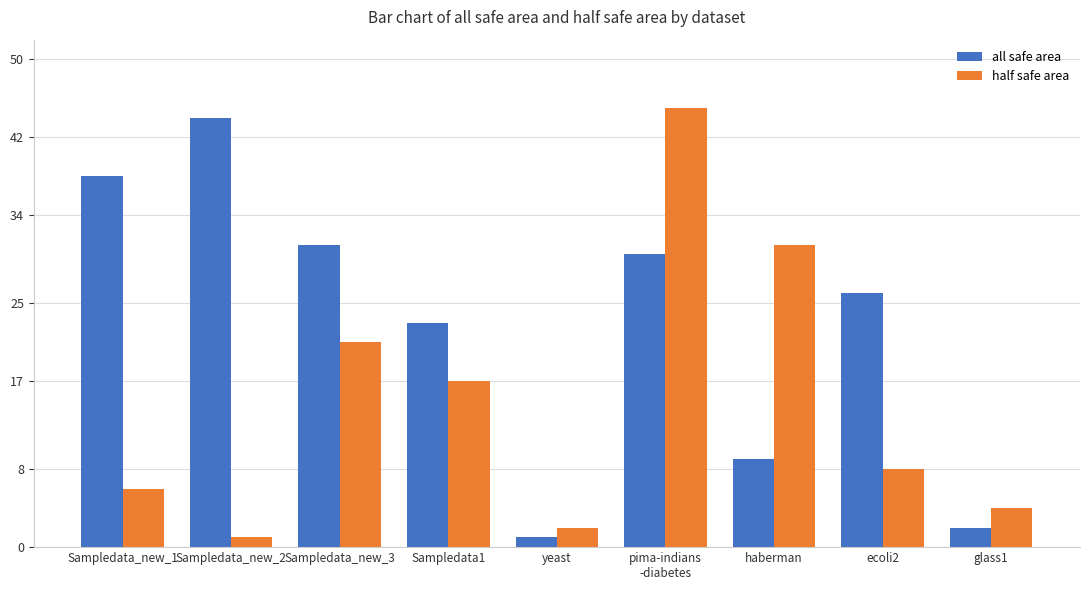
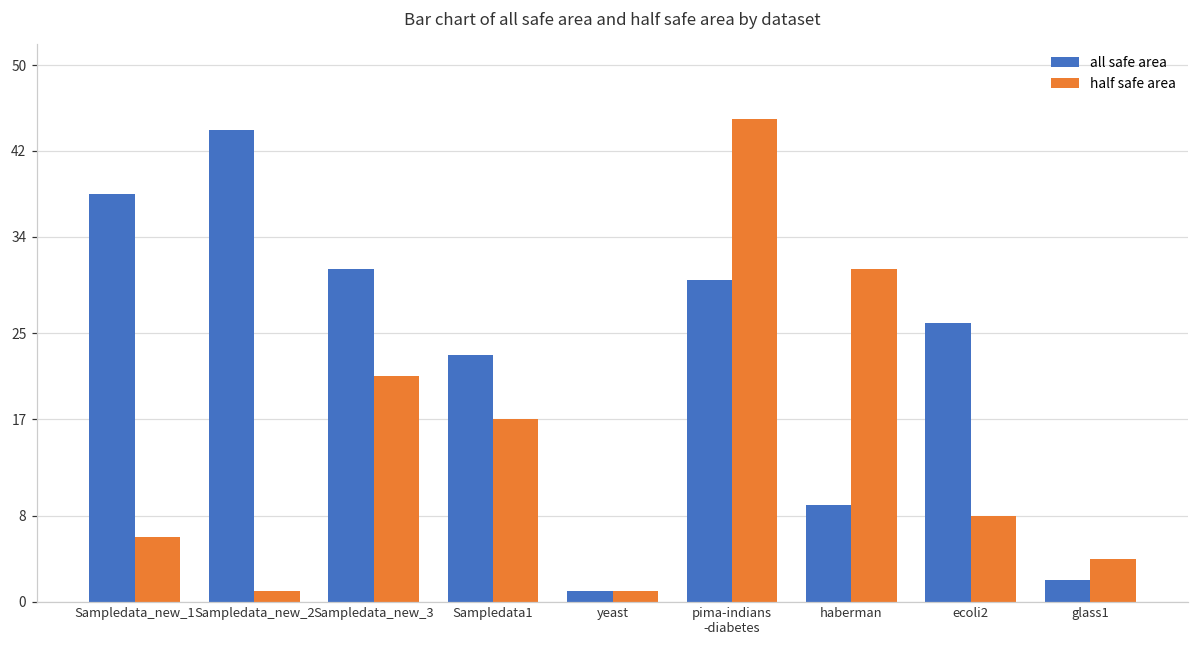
  {
    "all safe area": {
      "Sampledata_new_1": 38,
      "Sampledata_new_2": 44,
      "Sampledata_new_3": 31,
      "Sampledata1": 23,
      "yeast": 1,
      "pima-indians -diabetes": 30,
      "haberman": 9,
      "ecoli2": 26,
      "glass1": 2
    },
    "half safe area": {
      "Sampledata_new_1": 6,
      "Sampledata_new_2": 1,
      "Sampledata_new_3": 21,
      "Sampledata1": 17,
-     "yeast": 2,
+     "yeast": 1,
      "pima-indians -diabetes": 45,
      "haberman": 31,
      "ecoli2": 8,
      "glass1": 4
    }
  }
